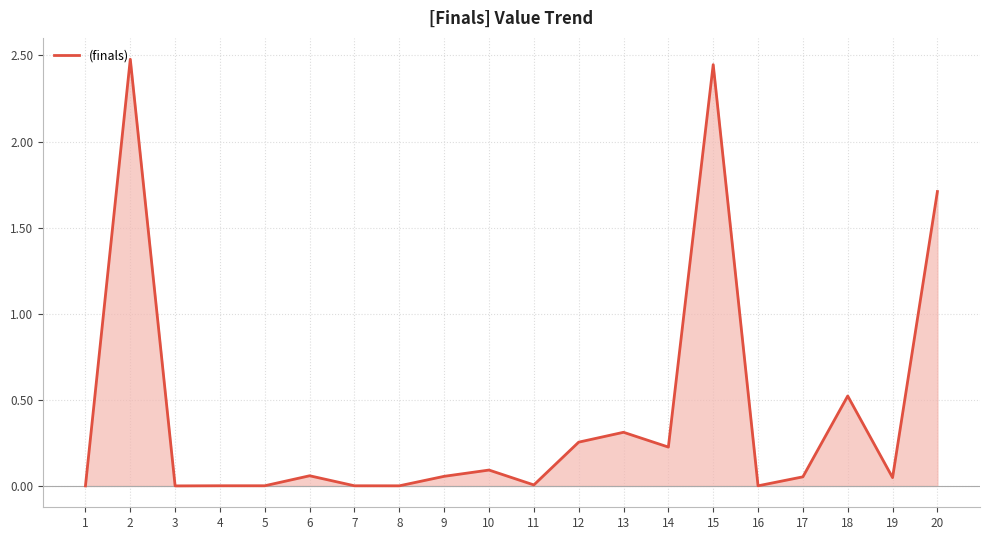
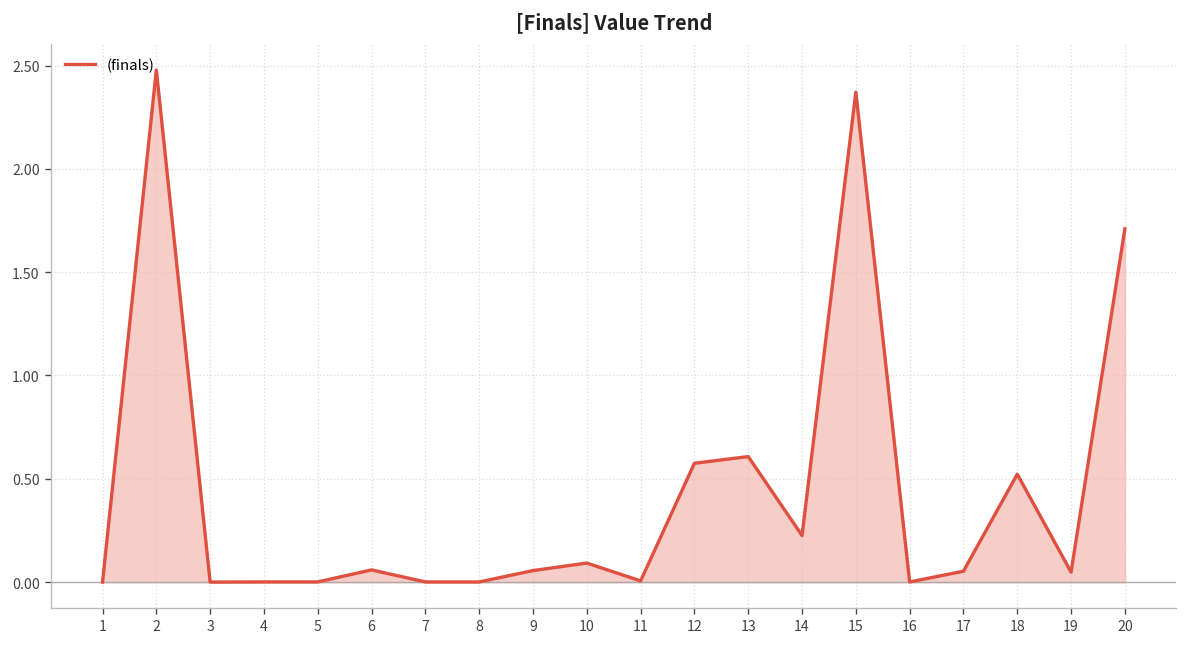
  {
    "1": 0.00,
    "2": 2.48,
    "3": 0.00,
    "4": 0.00,
    "5": 0.00,
    "6": 0.06,
    "7": 0.00,
    "8": 0.00,
    "9": 0.06,
    "10": 0.09,
    "11": 0.01,
-   "12": 0.25,
-   "13": 0.31,
+   "12": 0.58,
+   "13": 0.61,
    "14": 0.23,
-   "15": 2.45,
+   "15": 2.37,
    "16": 0.00,
    "17": 0.05,
    "18": 0.52,
    "19": 0.05,
    "20": 1.71
  }
